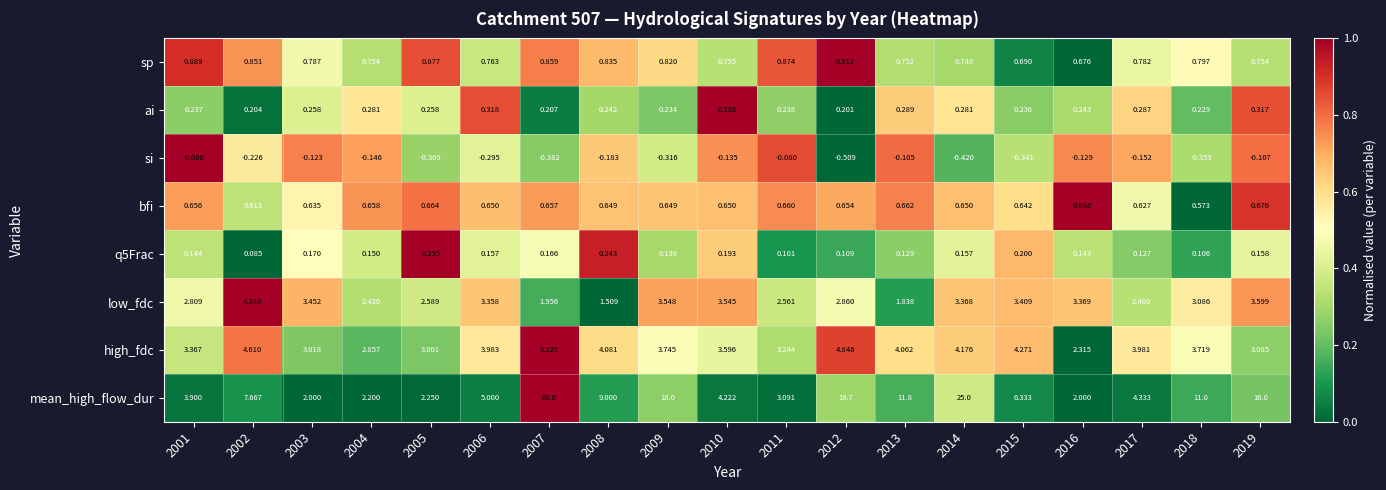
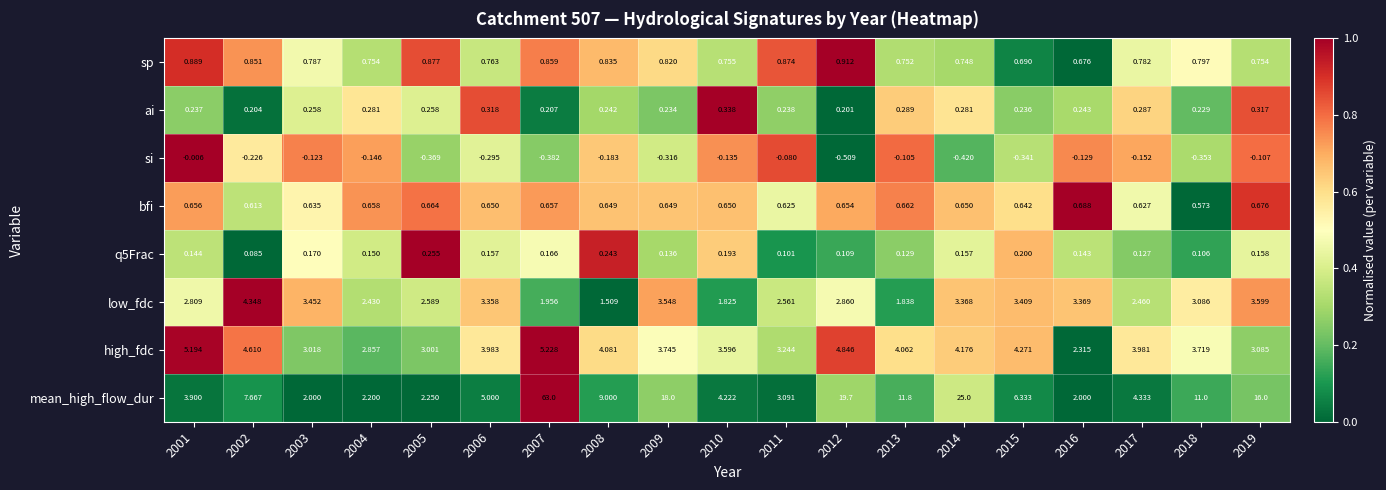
  {
    "sp": {
      "2001": 0.889,
      "2002": 0.851,
      "2003": 0.787,
      "2004": 0.754,
      "2005": 0.877,
      "2006": 0.763,
      "2007": 0.859,
      "2008": 0.835,
      "2009": 0.820,
      "2010": 0.755,
      "2011": 0.874,
      "2012": 0.912,
      "2013": 0.752,
      "2014": 0.748,
      "2015": 0.690,
      "2016": 0.676,
      "2017": 0.782,
      "2018": 0.797,
      "2019": 0.754
    },
    "ai": {
      "2001": 0.237,
      "2002": 0.204,
      "2003": 0.258,
      "2004": 0.281,
      "2005": 0.258,
      "2006": 0.318,
      "2007": 0.207,
      "2008": 0.242,
      "2009": 0.234,
      "2010": 0.338,
      "2011": 0.238,
      "2012": 0.201,
      "2013": 0.289,
      "2014": 0.281,
      "2015": 0.236,
      "2016": 0.243,
      "2017": 0.287,
      "2018": 0.229,
      "2019": 0.317
    },
    "si": {
      "2001": -0.006,
      "2002": -0.226,
      "2003": -0.123,
      "2004": -0.146,
      "2005": -0.369,
      "2006": -0.295,
      "2007": -0.382,
      "2008": -0.183,
      "2009": -0.316,
      "2010": -0.135,
      "2011": -0.080,
      "2012": -0.509,
      "2013": -0.105,
      "2014": -0.420,
      "2015": -0.341,
      "2016": -0.129,
      "2017": -0.152,
      "2018": -0.353,
      "2019": -0.107
    },
    "bfi": {
      "2001": 0.656,
      "2002": 0.613,
      "2003": 0.635,
      "2004": 0.658,
      "2005": 0.664,
      "2006": 0.650,
      "2007": 0.657,
      "2008": 0.649,
      "2009": 0.649,
      "2010": 0.650,
-     "2011": 0.660,
+     "2011": 0.625,
      "2012": 0.654,
      "2013": 0.662,
      "2014": 0.650,
      "2015": 0.642,
      "2016": 0.688,
      "2017": 0.627,
      "2018": 0.573,
      "2019": 0.676
    },
    "q5Frac": {
      "2001": 0.144,
      "2002": 0.085,
      "2003": 0.170,
      "2004": 0.150,
      "2005": 0.255,
      "2006": 0.157,
      "2007": 0.166,
      "2008": 0.243,
      "2009": 0.136,
      "2010": 0.193,
      "2011": 0.101,
      "2012": 0.109,
      "2013": 0.129,
      "2014": 0.157,
      "2015": 0.200,
      "2016": 0.143,
      "2017": 0.127,
      "2018": 0.106,
      "2019": 0.158
    },
    "low_fdc": {
      "2001": 2.809,
      "2002": 4.348,
      "2003": 3.452,
      "2004": 2.430,
      "2005": 2.589,
      "2006": 3.358,
      "2007": 1.956,
      "2008": 1.509,
      "2009": 3.548,
-     "2010": 3.545,
+     "2010": 1.825,
      "2011": 2.561,
      "2012": 2.860,
      "2013": 1.838,
      "2014": 3.368,
      "2015": 3.409,
      "2016": 3.369,
      "2017": 2.460,
      "2018": 3.086,
      "2019": 3.599
    },
    "high_fdc": {
-     "2001": 3.367,
+     "2001": 5.194,
      "2002": 4.610,
      "2003": 3.018,
      "2004": 2.857,
      "2005": 3.001,
      "2006": 3.983,
      "2007": 5.228,
      "2008": 4.081,
      "2009": 3.745,
      "2010": 3.596,
      "2011": 3.244,
      "2012": 4.846,
      "2013": 4.062,
      "2014": 4.176,
      "2015": 4.271,
      "2016": 2.315,
      "2017": 3.981,
      "2018": 3.719,
      "2019": 3.085
    },
    "mean_high_flow_dur": {
      "2001": 3.900,
      "2002": 7.667,
      "2003": 2.000,
      "2004": 2.200,
      "2005": 2.250,
      "2006": 5.000,
      "2007": 63.0,
      "2008": 9.000,
      "2009": 18.0,
      "2010": 4.222,
      "2011": 3.091,
      "2012": 19.7,
      "2013": 11.8,
      "2014": 25.0,
      "2015": 6.333,
      "2016": 2.000,
      "2017": 4.333,
      "2018": 11.0,
      "2019": 16.0
    }
  }
